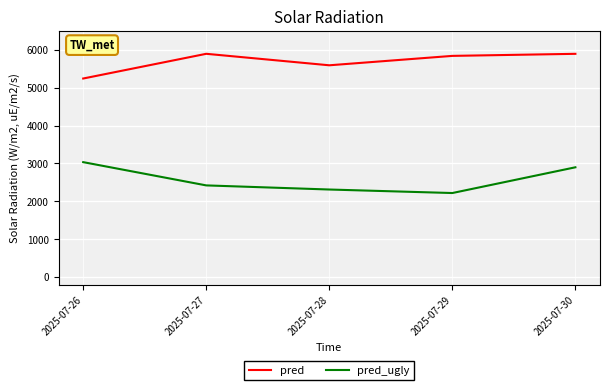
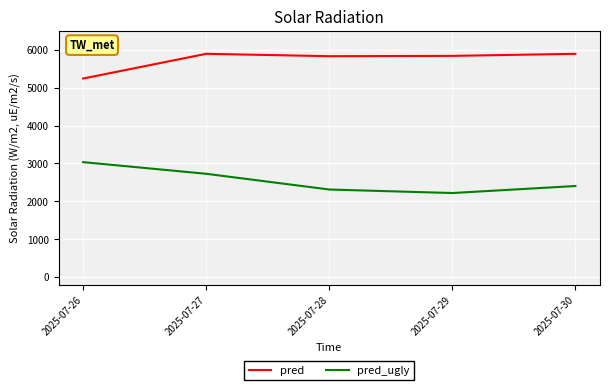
  {
    "pred": {
      "2025-07-26": 5200,
      "2025-07-27": 5900,
-     "2025-07-28": 5600,
+     "2025-07-28": 5800,
      "2025-07-29": 5800,
      "2025-07-30": 5900
    },
    "pred_ugly": {
      "2025-07-26": 3000,
-     "2025-07-27": 2400,
+     "2025-07-27": 2700,
      "2025-07-28": 2300,
      "2025-07-29": 2200,
-     "2025-07-30": 2900
+     "2025-07-30": 2400
    }
  }
